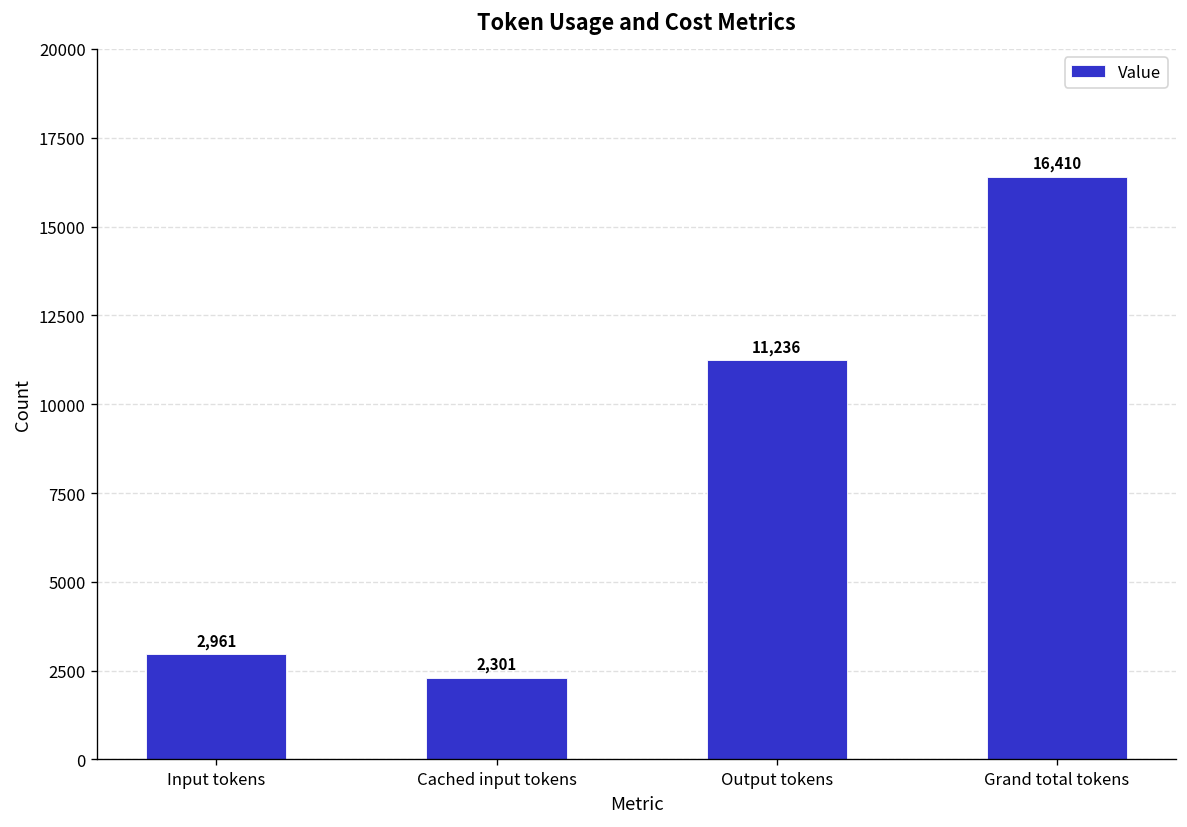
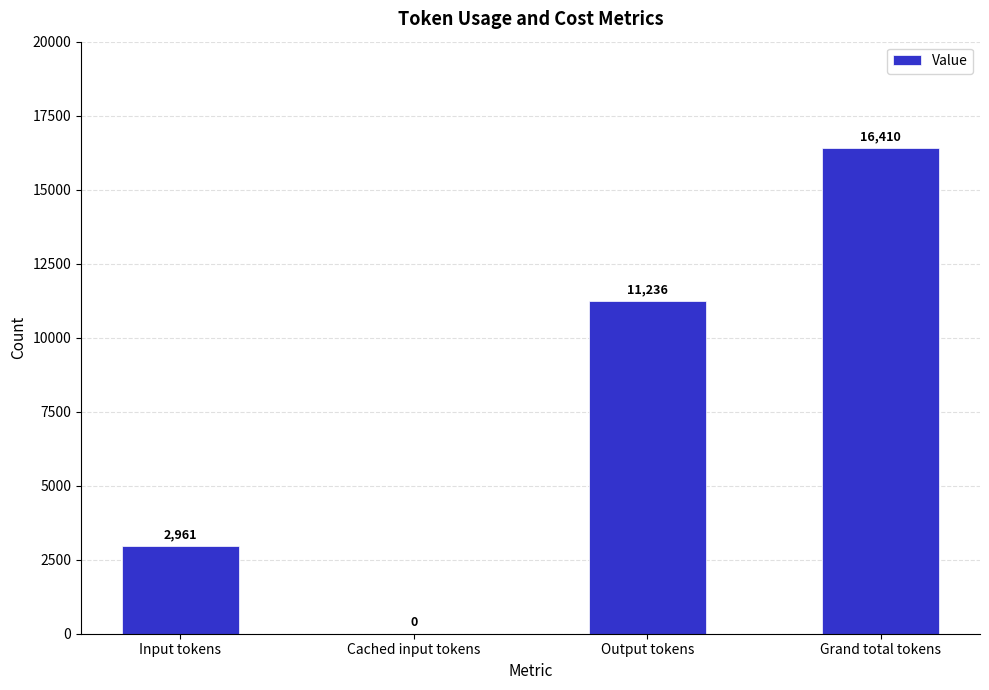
  {
    "Input tokens": "2,961",
-   "Cached input tokens": "2,301",
+   "Cached input tokens": "0",
    "Output tokens": "11,236",
    "Grand total tokens": "16,410"
  }
